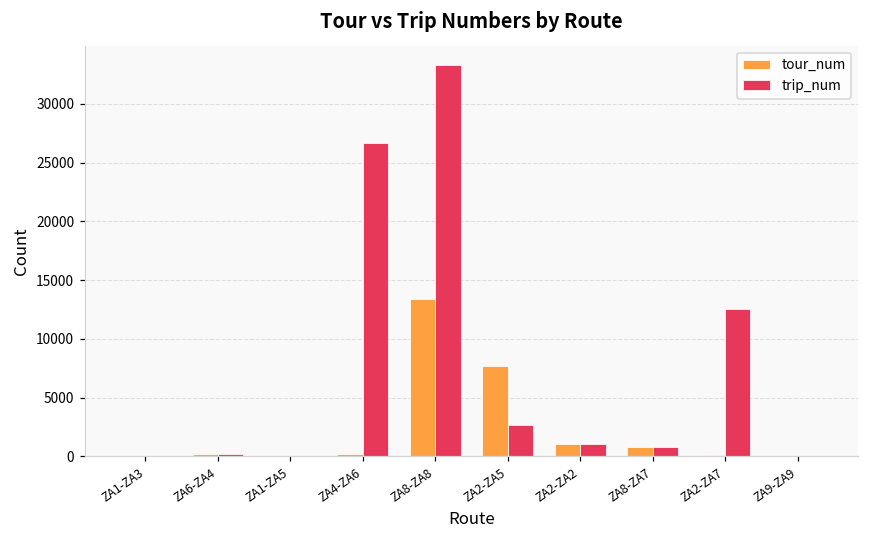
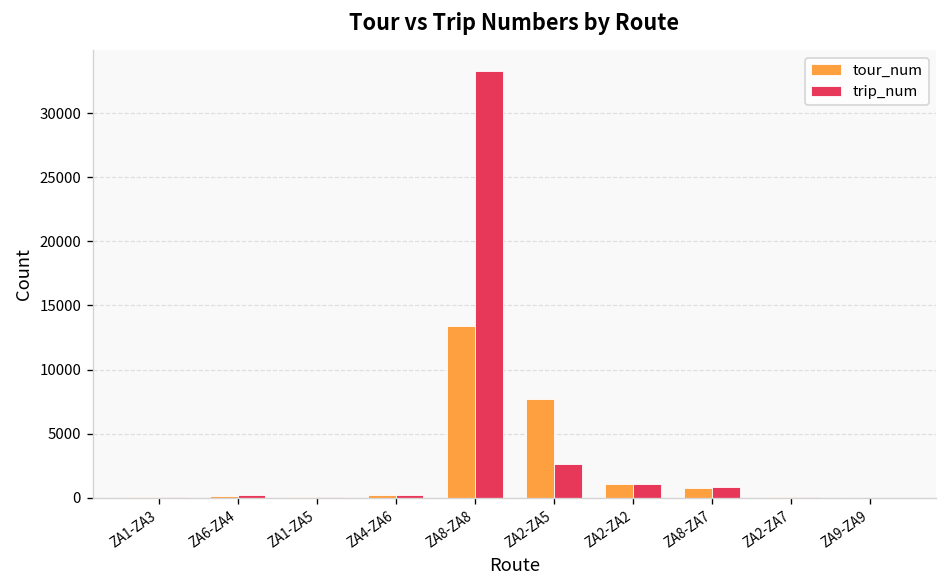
  {
    "tour_num": {
      "ZA8-ZA8": 13400,
      "ZA2-ZA5": 7700,
      "ZA2-ZA2": 1100,
      "ZA8-ZA7": 800
    },
    "trip_num": {
-     "ZA4-ZA6": 26700,
+     "ZA4-ZA6": 200,
      "ZA8-ZA8": 33300,
      "ZA2-ZA5": 2600,
      "ZA2-ZA2": 1100,
      "ZA8-ZA7": 800,
-     "ZA2-ZA7": 12500
+     "ZA2-ZA7": 100
    }
  }
